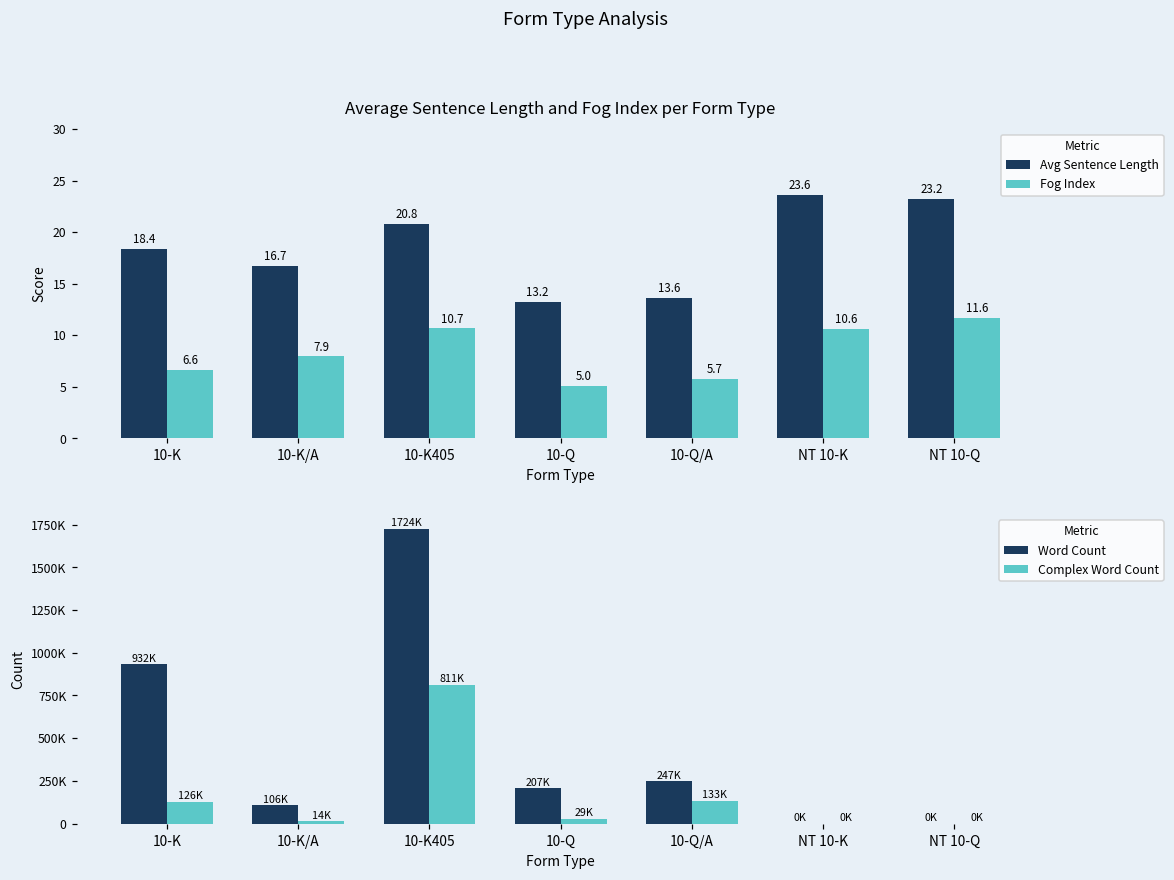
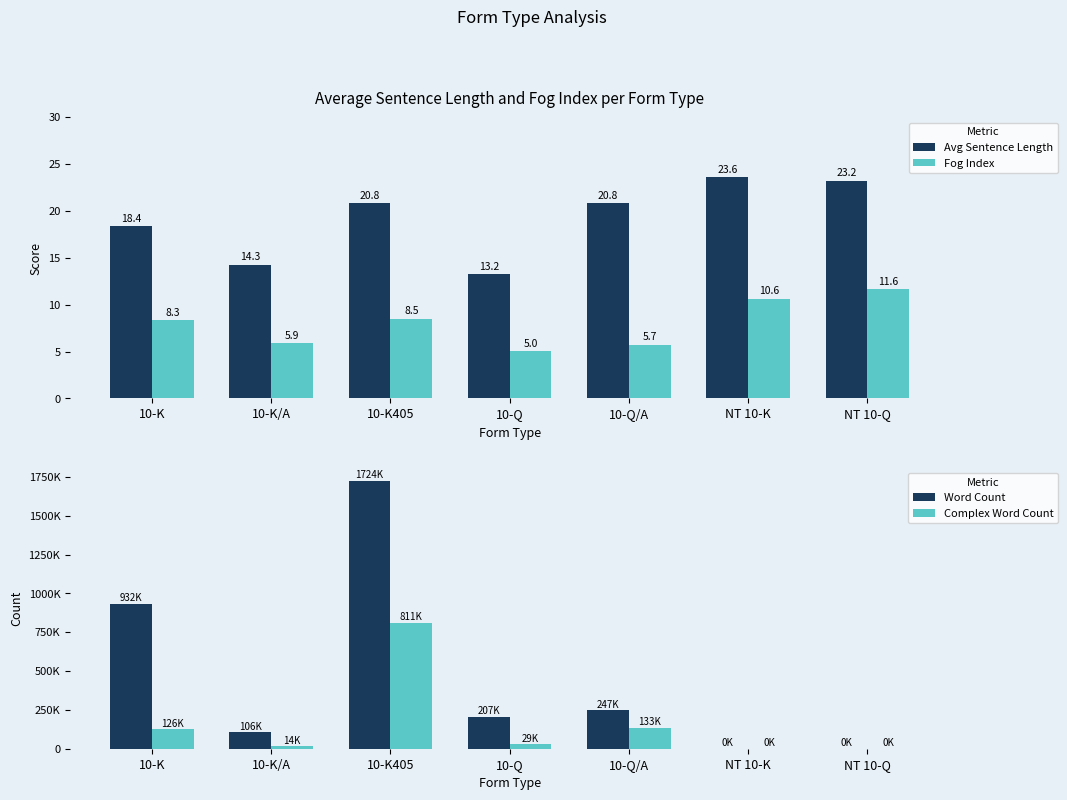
  {
    "Average Sentence Length and Fog Index per Form Type": {
      "Avg Sentence Length": {
        "10-K": 18.4,
-       "10-K/A": 16.7,
+       "10-K/A": 14.3,
        "10-K405": 20.8,
        "10-Q": 13.2,
-       "10-Q/A": 13.6,
+       "10-Q/A": 20.8,
        "NT 10-K": 23.6,
        "NT 10-Q": 23.2
      },
      "Fog Index": {
-       "10-K": 6.6,
-       "10-K/A": 7.9,
-       "10-K405": 10.7,
+       "10-K": 8.3,
+       "10-K/A": 5.9,
+       "10-K405": 8.5,
        "10-Q": 5.0,
        "10-Q/A": 5.7,
        "NT 10-K": 10.6,
        "NT 10-Q": 11.6
      }
    }
  }
